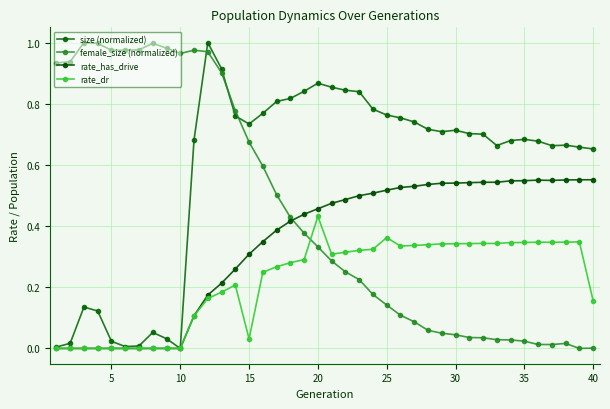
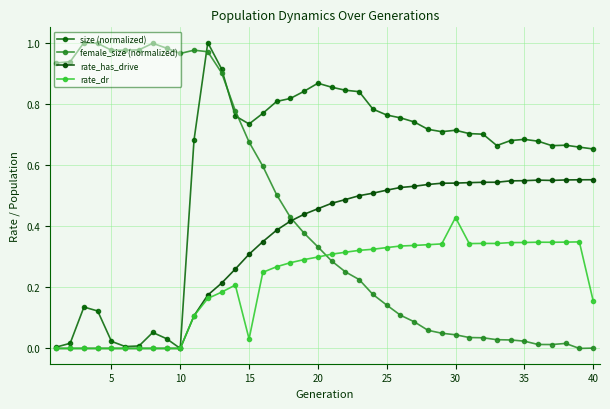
  {
    "female_size (normalized)": {
      "15": 0.67,
      "20": 0.33,
      "25": 0.14,
      "30": 0.04,
      "35": 0.02,
      "40": 0.00
    },
    "rate_dr": {
      "15": 0.03,
-     "20": 0.43,
-     "25": 0.36,
-     "30": 0.34,
+     "20": 0.30,
+     "25": 0.33,
+     "30": 0.43,
      "35": 0.35,
      "40": 0.16
    }
  }
